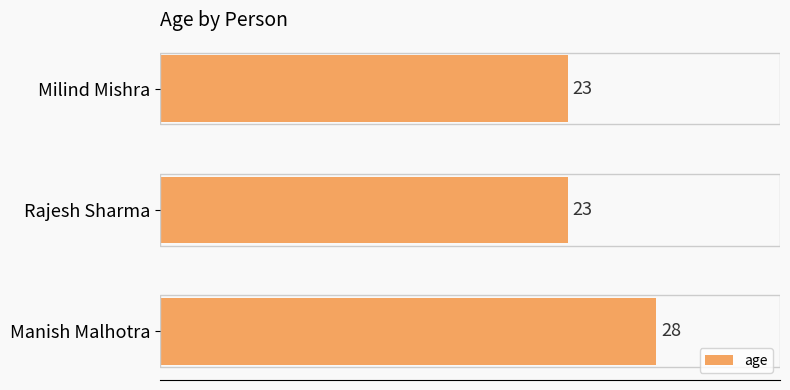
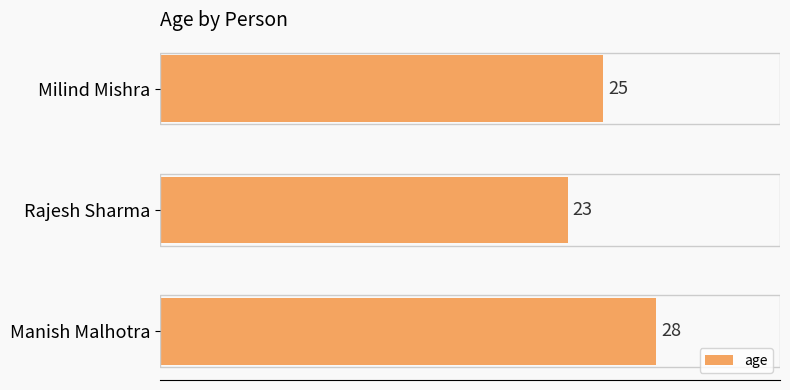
  {
-   "Milind Mishra": 23,
+   "Milind Mishra": 25,
    "Rajesh Sharma": 23,
    "Manish Malhotra": 28
  }
